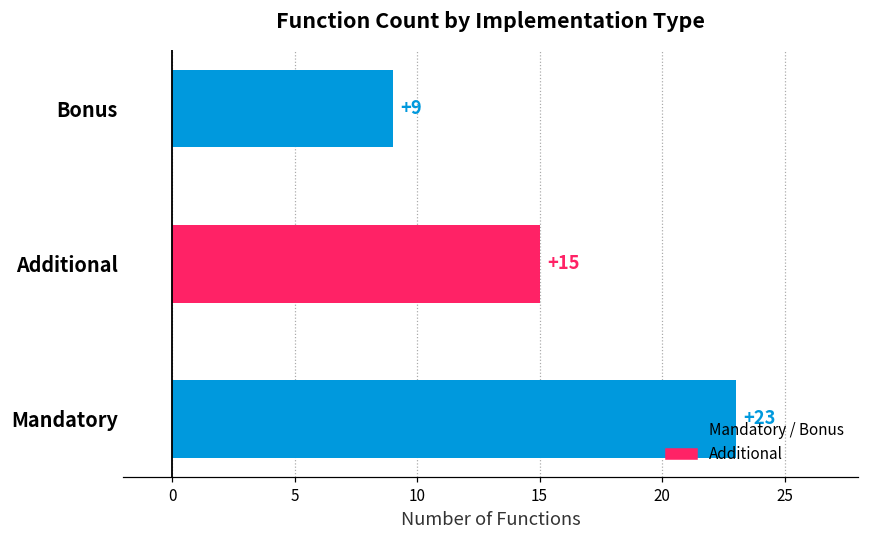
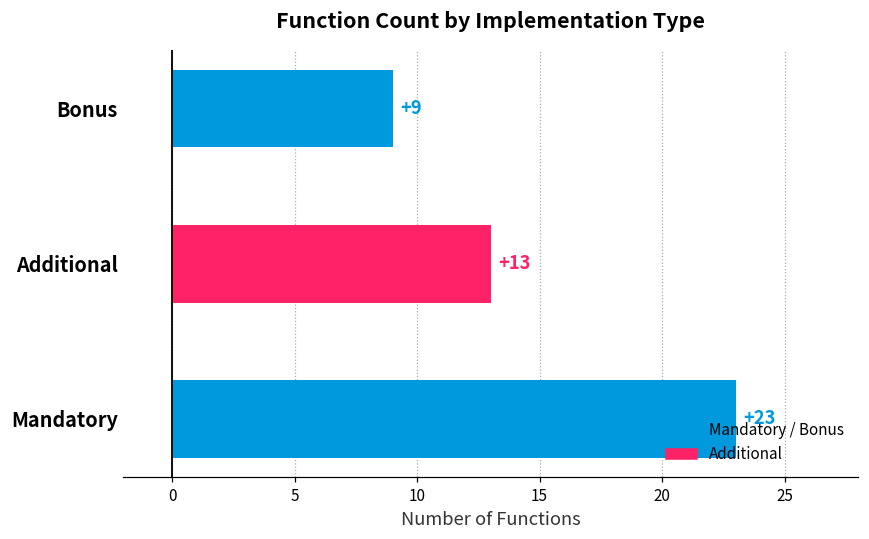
  {
    "Bonus": "+9",
-   "Additional": "+15",
+   "Additional": "+13",
    "Mandatory": "+23"
  }
